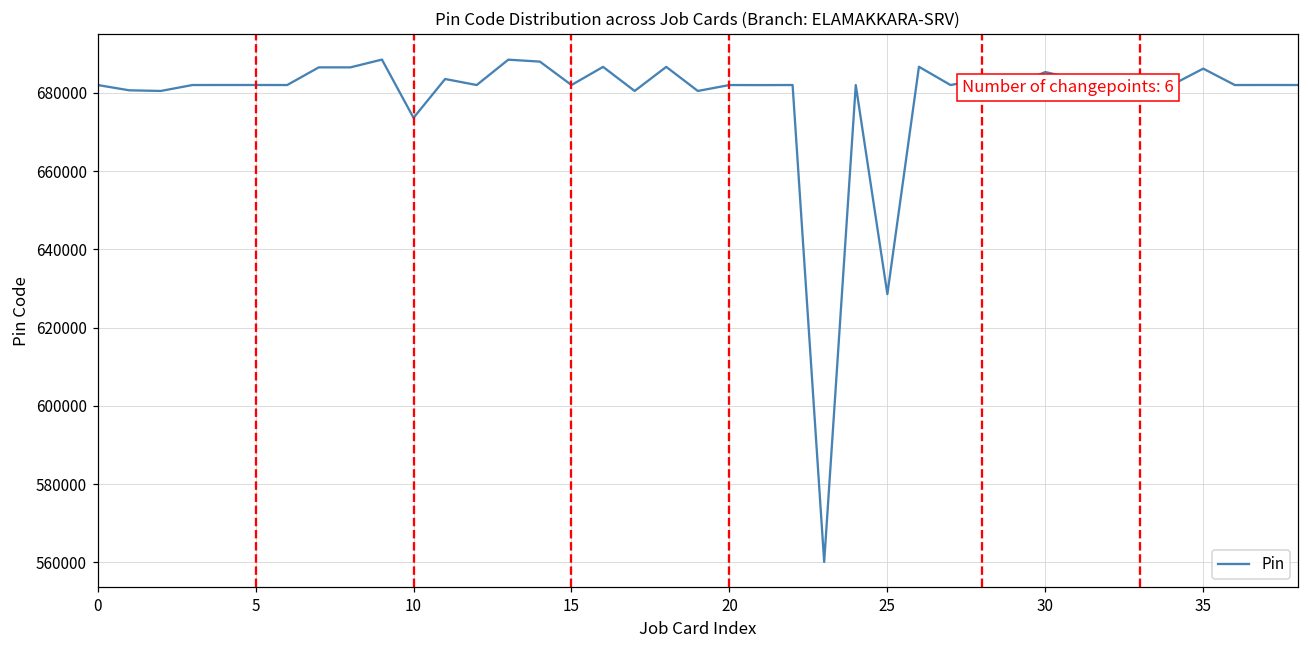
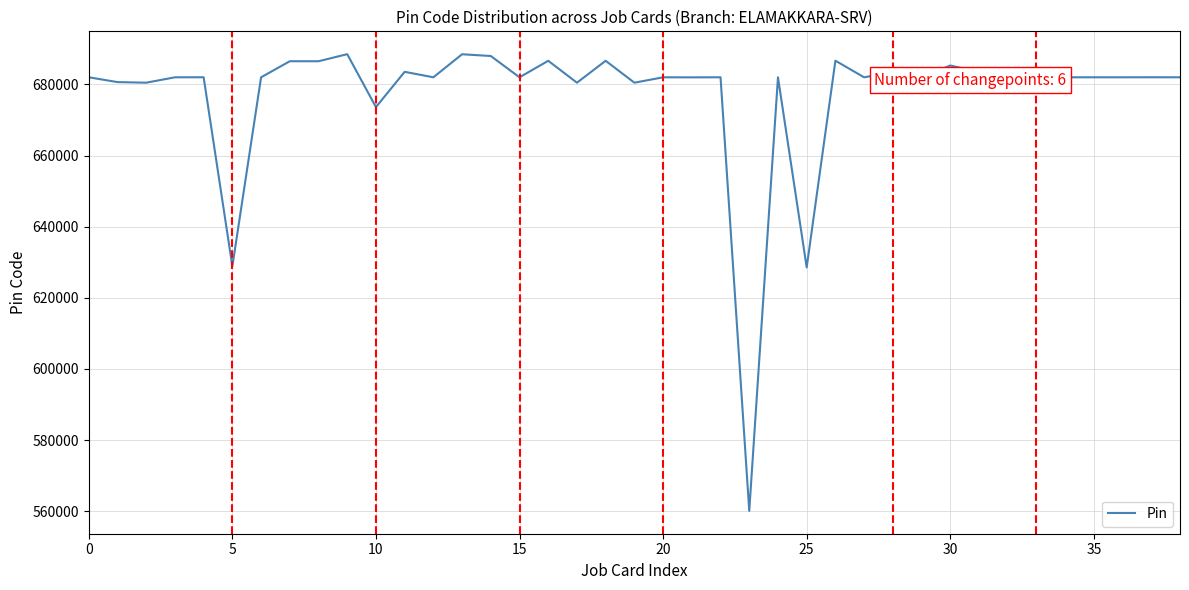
  {
    "0": 682000,
-   "5": 682000,
+   "5": 629000,
    "10": 674000,
    "15": 682000,
    "20": 682000,
    "25": 629000,
    "30": 685000,
-   "35": 686000
+   "35": 682000
  }
